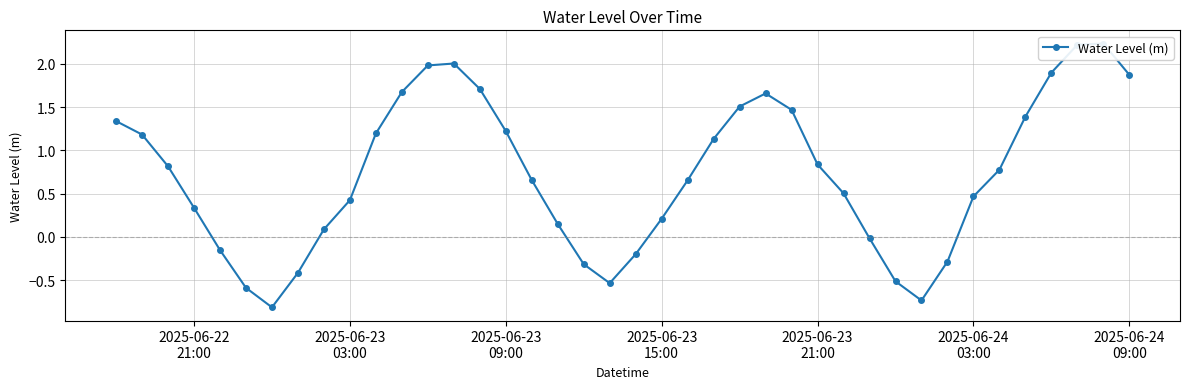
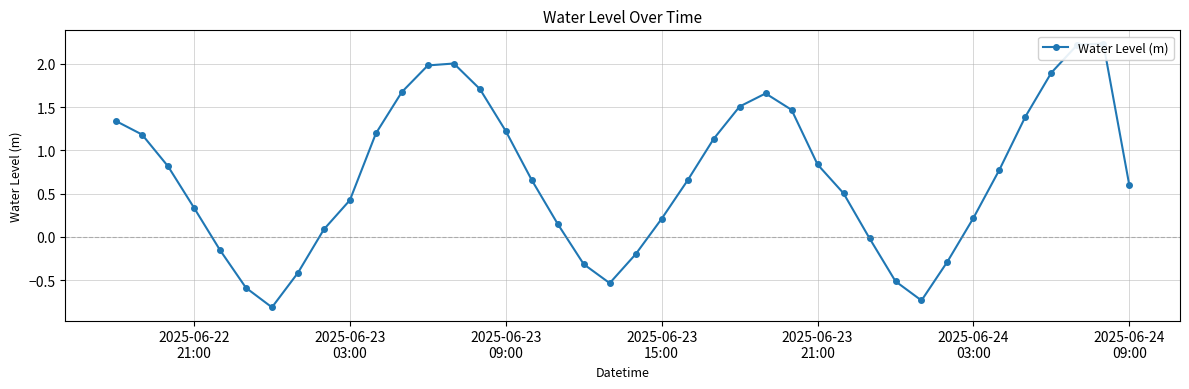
  {
    "2025-06-22 21:00": 0.3,
    "2025-06-23 03:00": 0.4,
    "2025-06-23 09:00": 1.2,
    "2025-06-23 15:00": 0.2,
    "2025-06-23 21:00": 0.8,
-   "2025-06-24 03:00": 0.5,
-   "2025-06-24 09:00": 1.9
+   "2025-06-24 03:00": 0.2,
+   "2025-06-24 09:00": 0.6
  }
